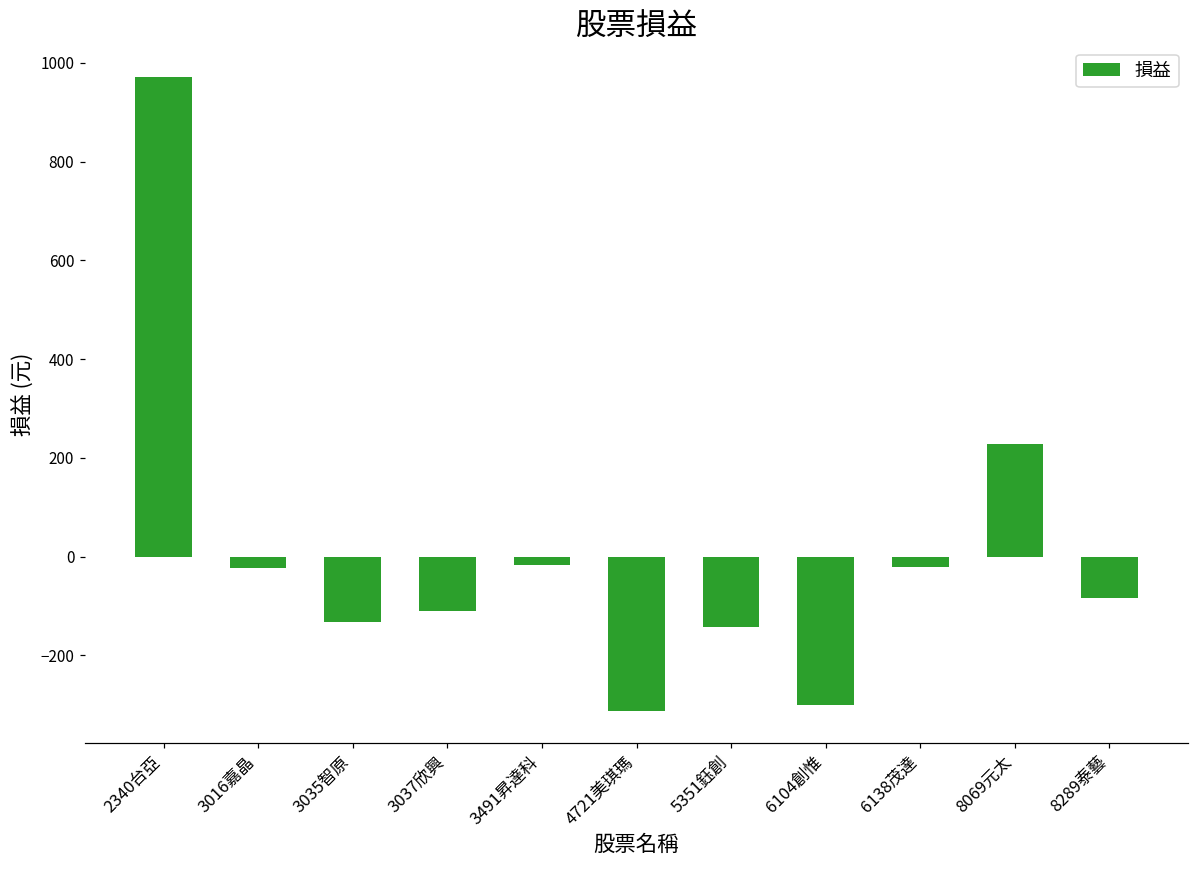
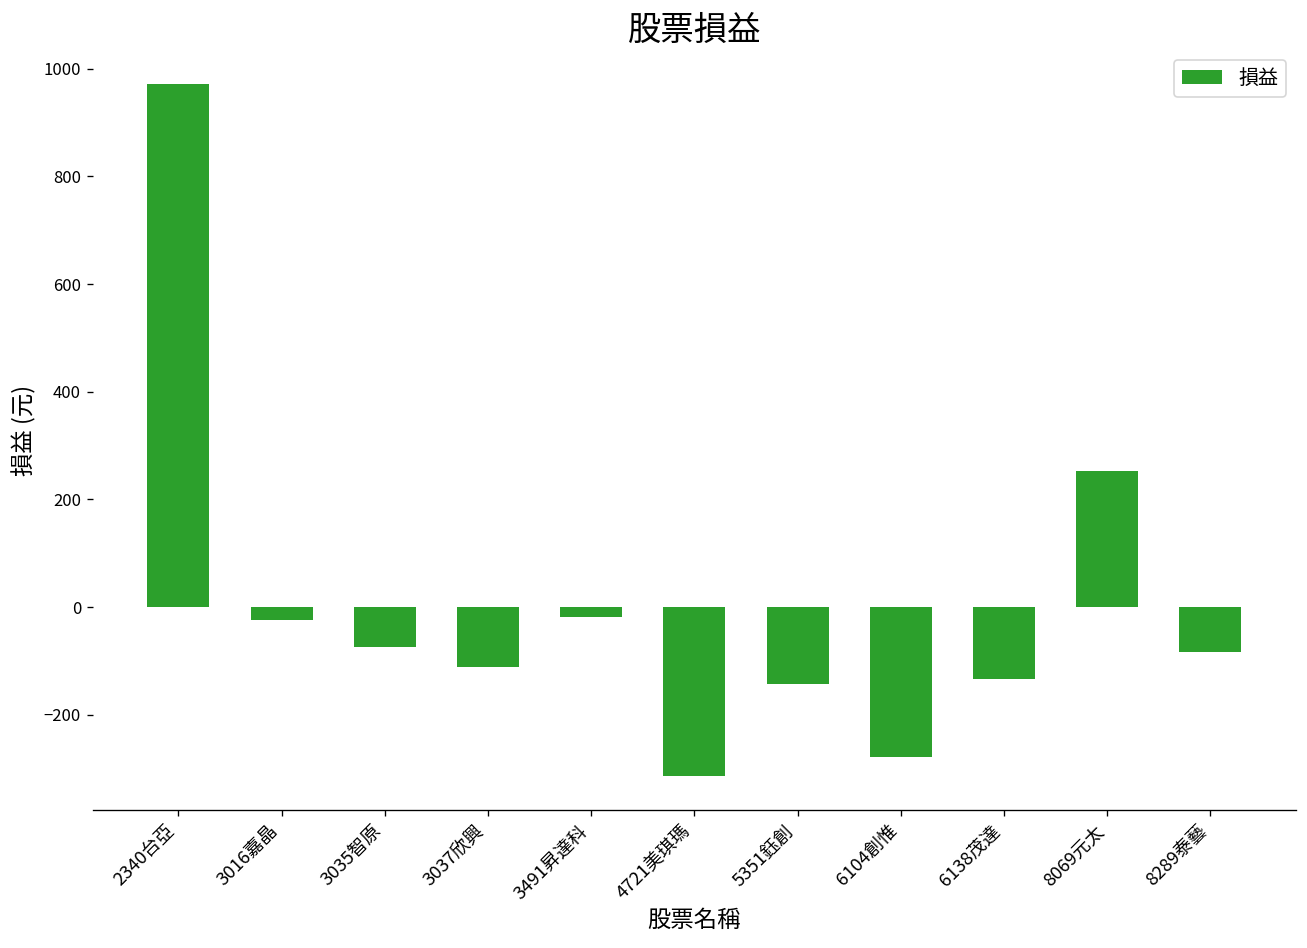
  {
    "2340台亞": 970,
    "3016嘉晶": -20,
-   "3035智原": -130,
+   "3035智原": -70,
    "3037欣興": -110,
    "3491昇達科": -20,
    "4721美琪瑪": -310,
    "5351鈺創": -140,
-   "6104創惟": -300,
-   "6138茂達": -20,
-   "8069元太": 230,
+   "6104創惟": -280,
+   "6138茂達": -130,
+   "8069元太": 250,
    "8289泰藝": -80
  }
